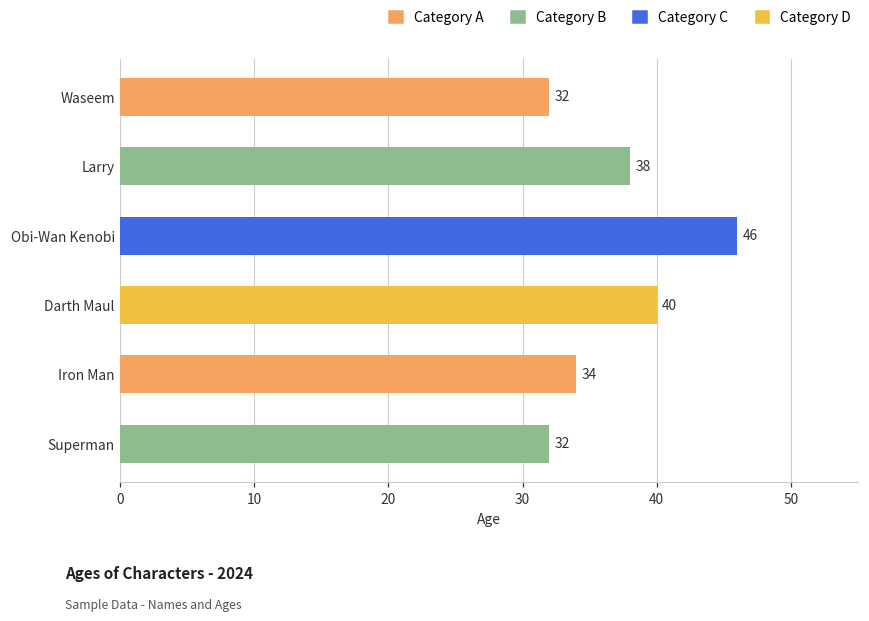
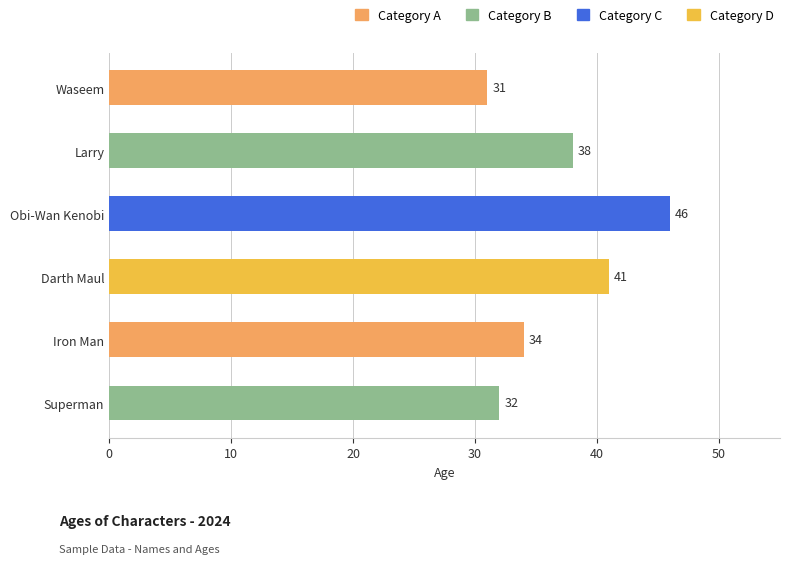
  {
-   "Waseem": 32,
+   "Waseem": 31,
    "Larry": 38,
    "Obi-Wan Kenobi": 46,
-   "Darth Maul": 40,
+   "Darth Maul": 41,
    "Iron Man": 34,
    "Superman": 32
  }
